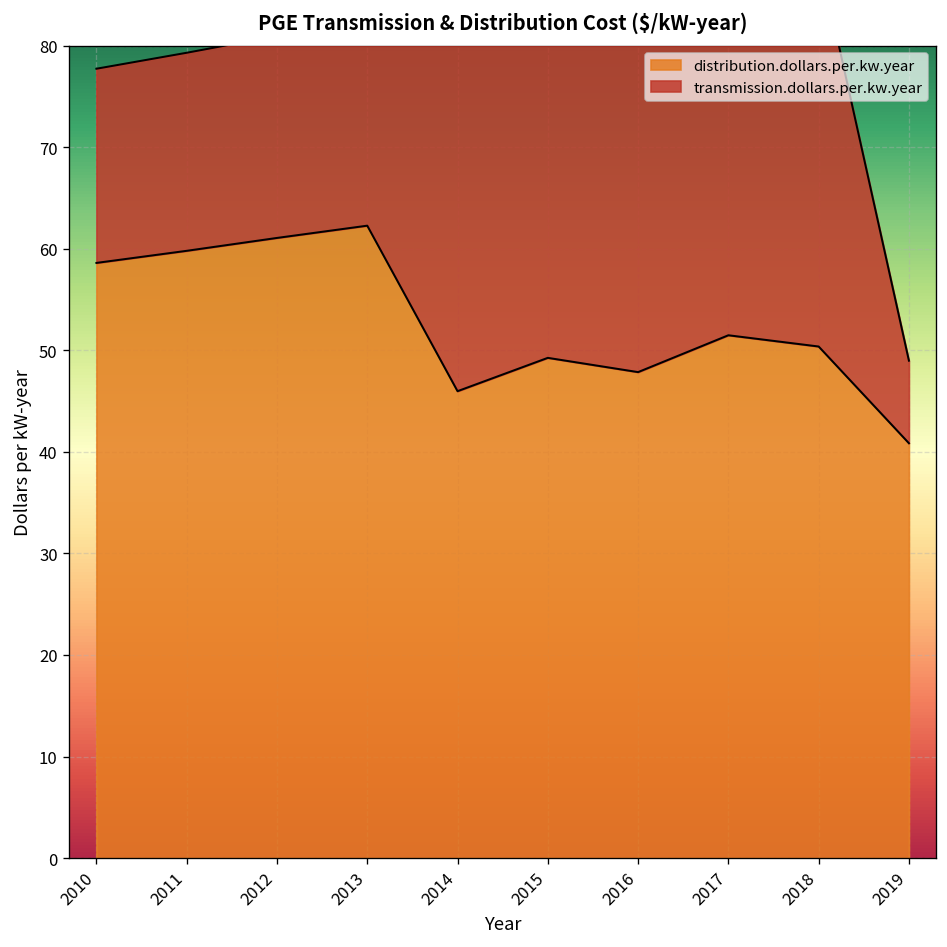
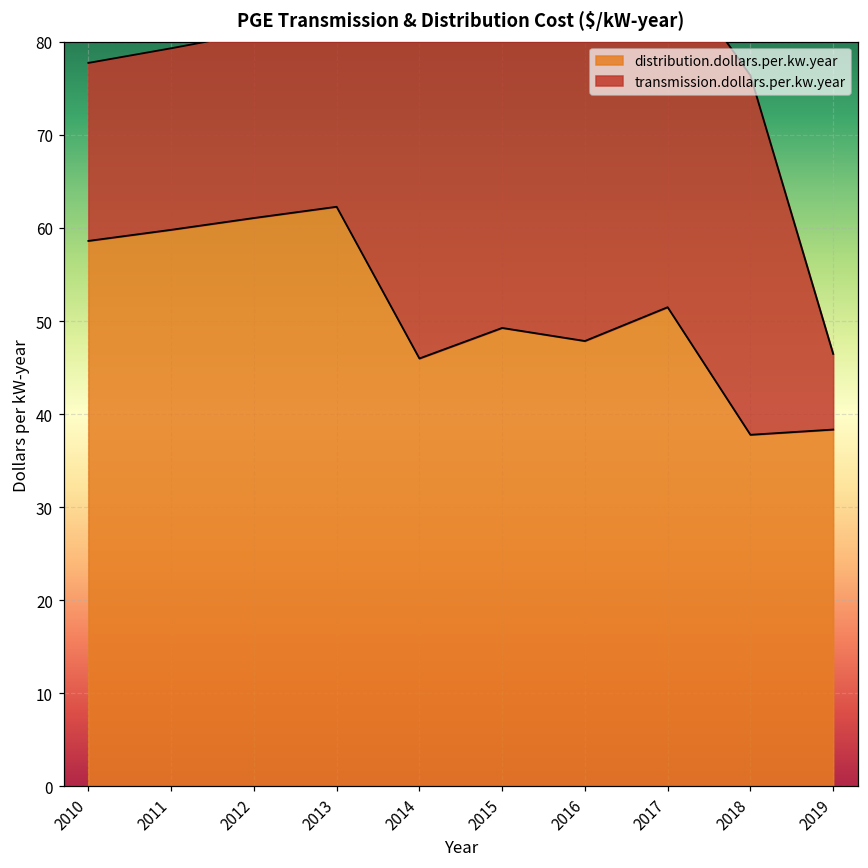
  {
    "distribution.dollars.per.kw.year": {
      "2010": 59,
      "2011": 60,
      "2012": 61,
      "2013": 62,
      "2014": 46,
      "2015": 49,
      "2016": 48,
      "2017": 51,
-     "2018": 50,
-     "2019": 41
+     "2018": 38,
+     "2019": 38
    },
    "transmission.dollars.per.kw.year": {
      "2010": 19,
      "2011": 20,
      "2019": 8
    }
  }
